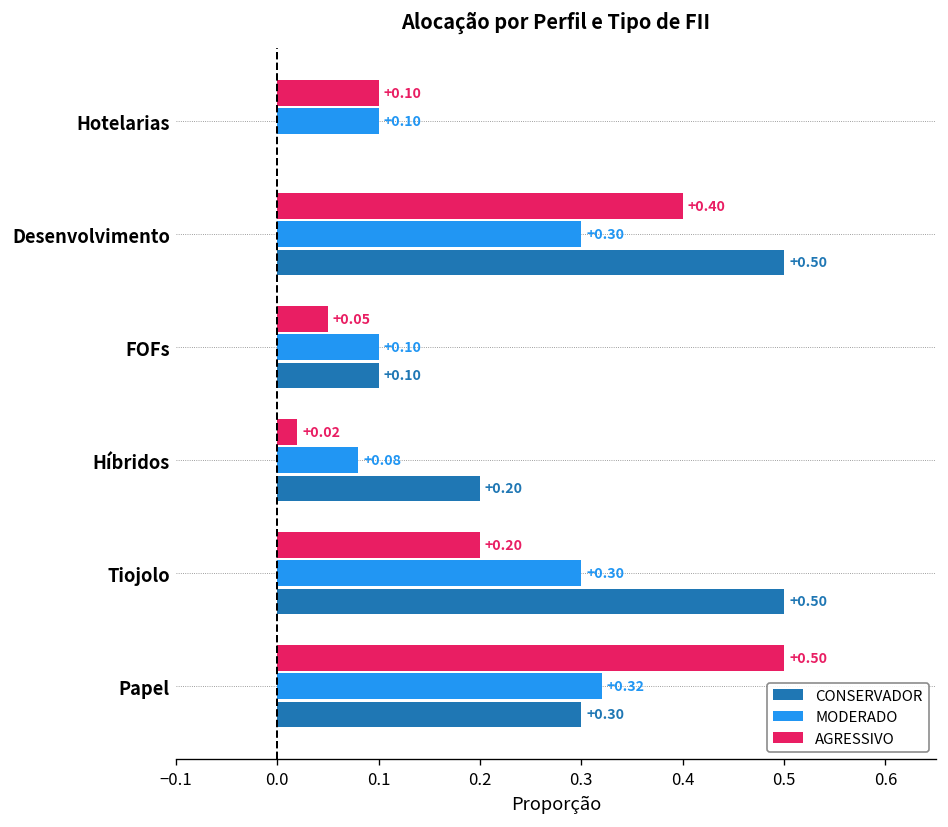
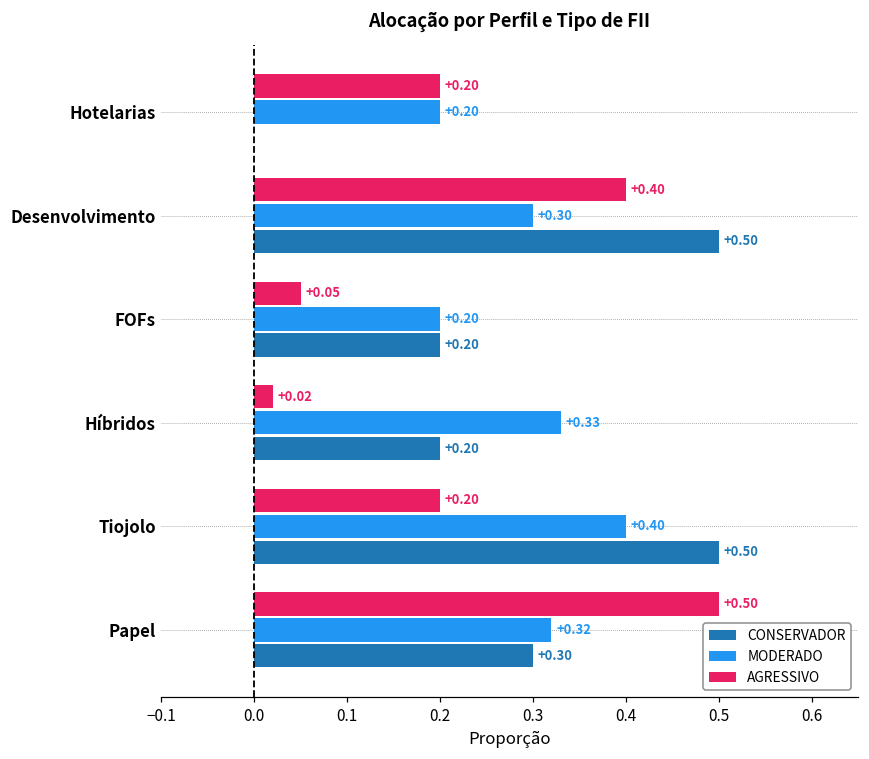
  {
    "CONSERVADOR": {
      "Desenvolvimento": "+0.50",
-     "FOFs": "+0.10",
+     "FOFs": "+0.20",
      "Híbridos": "+0.20",
      "Tiojolo": "+0.50",
      "Papel": "+0.30"
    },
    "MODERADO": {
-     "Hotelarias": "+0.10",
+     "Hotelarias": "+0.20",
      "Desenvolvimento": "+0.30",
-     "FOFs": "+0.10",
-     "Híbridos": "+0.08",
-     "Tiojolo": "+0.30",
+     "FOFs": "+0.20",
+     "Híbridos": "+0.33",
+     "Tiojolo": "+0.40",
      "Papel": "+0.32"
    },
    "AGRESSIVO": {
-     "Hotelarias": "+0.10",
+     "Hotelarias": "+0.20",
      "Desenvolvimento": "+0.40",
      "FOFs": "+0.05",
      "Híbridos": "+0.02",
      "Tiojolo": "+0.20",
      "Papel": "+0.50"
    }
  }
